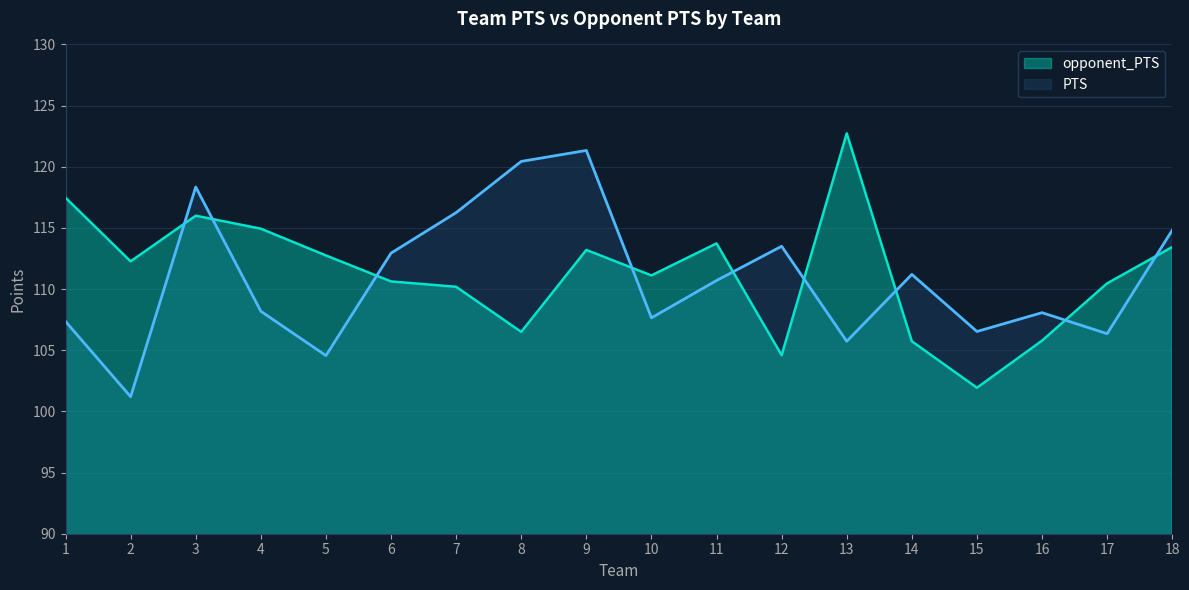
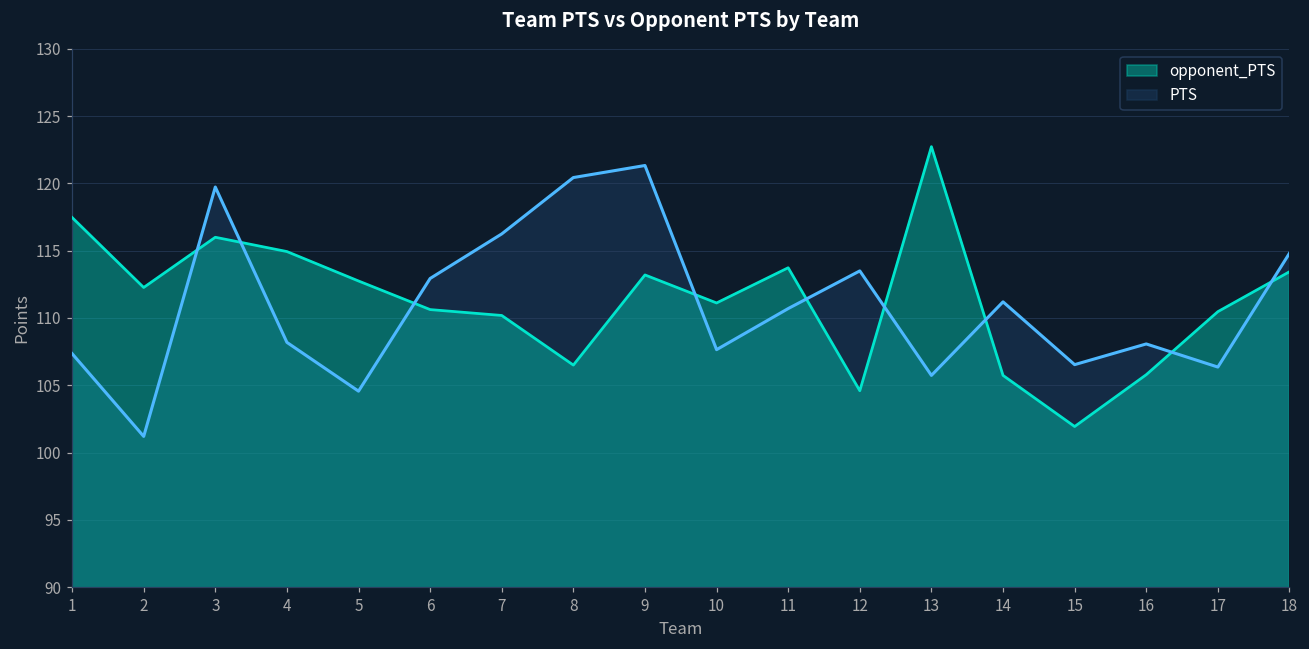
  {
    "opponent_PTS": {
      "1": 117.5,
      "2": 112.3,
      "3": 116.0,
      "4": 114.9,
      "5": 112.8,
      "6": 110.6,
      "7": 110.2,
      "8": 106.5,
      "9": 113.2,
      "10": 111.1,
      "11": 113.7,
      "12": 104.6,
      "13": 122.7,
      "14": 105.7,
      "15": 101.9,
      "16": 105.8,
      "17": 110.5,
      "18": 113.4
    },
    "PTS": {
      "1": 107.4,
      "2": 101.2,
-     "3": 118.3,
+     "3": 119.7,
      "4": 108.2,
      "5": 104.6,
      "6": 112.9,
      "7": 116.3,
      "8": 120.4,
      "9": 121.3,
      "10": 107.6,
      "11": 110.7,
      "12": 113.5,
      "13": 105.7,
      "14": 111.2,
      "15": 106.5,
      "16": 108.1,
      "17": 106.4,
      "18": 114.8
    }
  }
